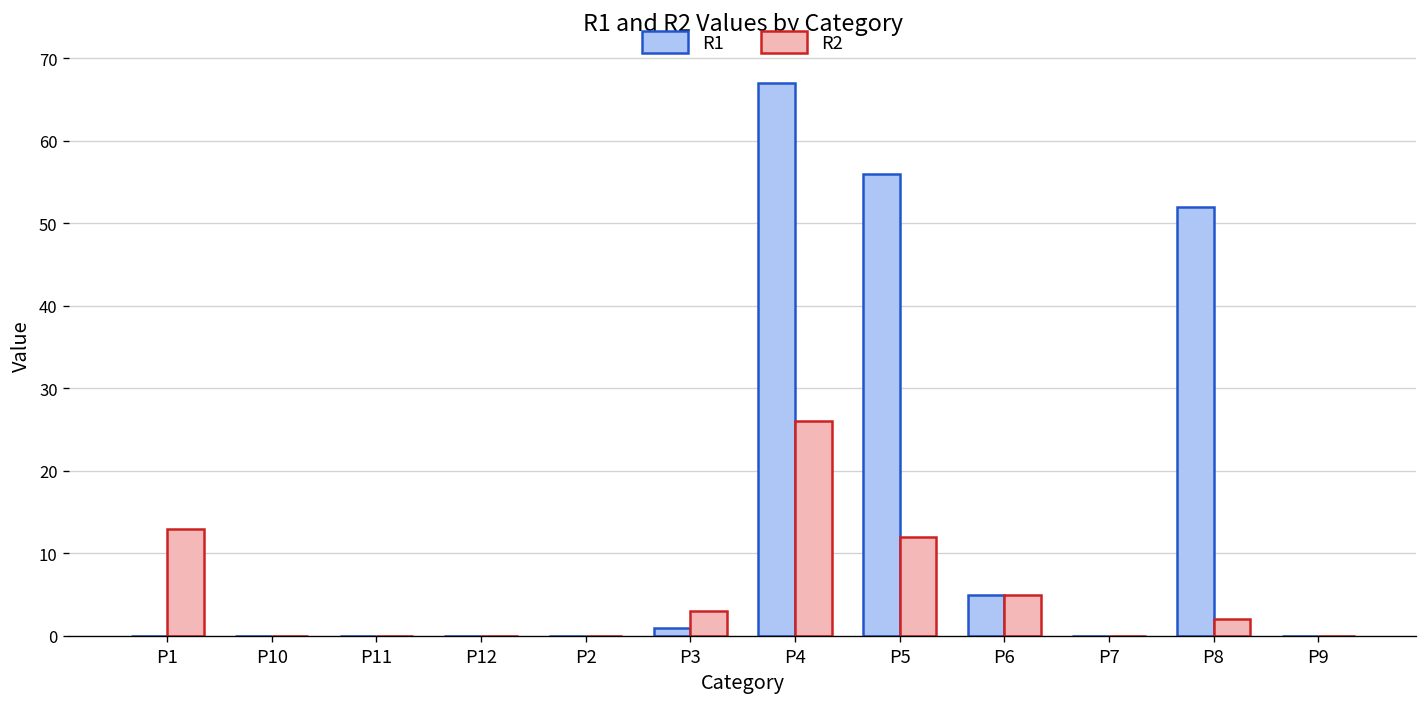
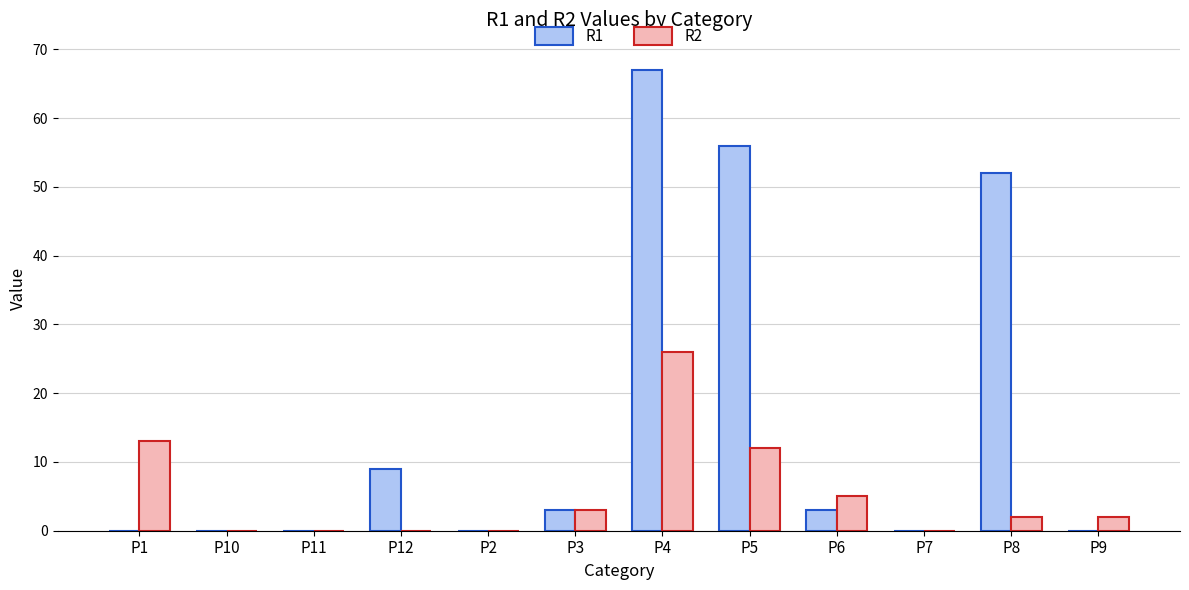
  {
    "R1": {
      "P1": 0,
      "P10": 0,
      "P11": 0,
-     "P12": 0,
+     "P12": 9,
      "P2": 0,
-     "P3": 1,
+     "P3": 3,
      "P4": 67,
      "P5": 56,
-     "P6": 5,
+     "P6": 3,
      "P7": 0,
      "P8": 52,
      "P9": 0
    },
    "R2": {
      "P1": 13,
      "P10": 0,
      "P11": 0,
      "P12": 0,
      "P2": 0,
      "P3": 3,
      "P4": 26,
      "P5": 12,
      "P6": 5,
      "P7": 0,
      "P8": 2,
-     "P9": 0
+     "P9": 2
    }
  }
